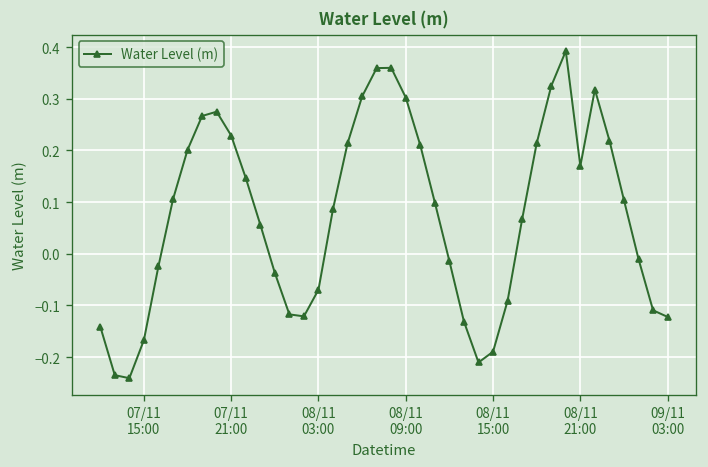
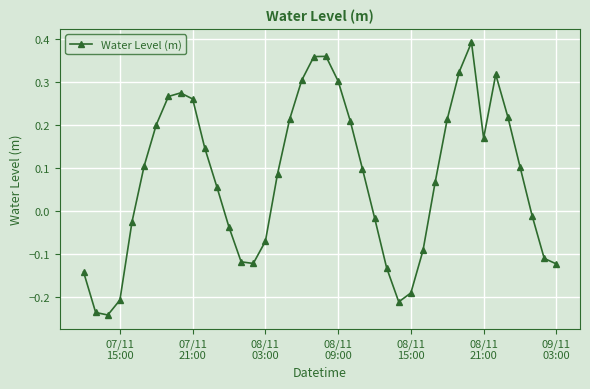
  {
-   "07/11 15:00": -0.17,
-   "07/11 21:00": 0.23,
+   "07/11 15:00": -0.21,
+   "07/11 21:00": 0.26,
    "08/11 03:00": -0.07,
    "08/11 09:00": 0.30,
    "08/11 15:00": -0.19,
    "08/11 21:00": 0.17,
    "09/11 03:00": -0.12
  }
